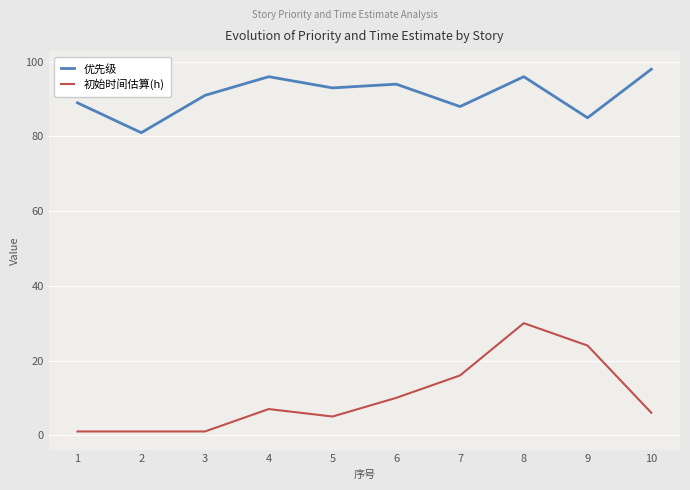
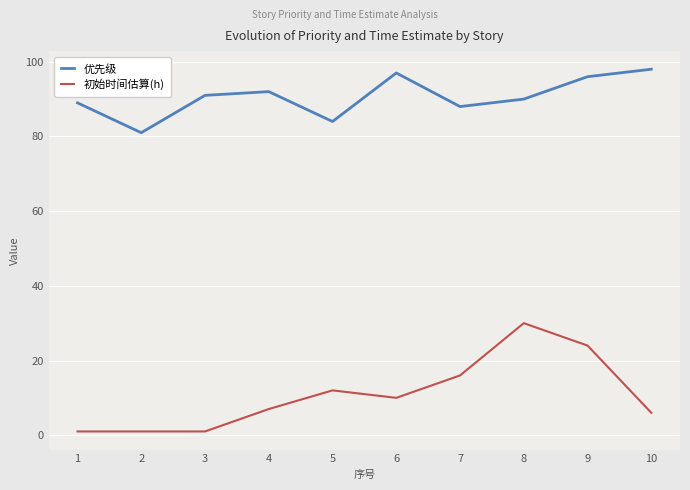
  {
    "优先级": {
      "1": 89,
      "2": 81,
      "3": 91,
-     "4": 96,
-     "5": 93,
-     "6": 94,
+     "4": 92,
+     "5": 84,
+     "6": 97,
      "7": 88,
-     "8": 96,
-     "9": 85,
+     "8": 90,
+     "9": 96,
      "10": 98
    },
    "初始时间估算(h)": {
      "1": 1,
      "2": 1,
      "3": 1,
      "4": 7,
-     "5": 5,
+     "5": 12,
      "6": 10,
      "7": 16,
      "8": 30,
      "9": 24,
      "10": 6
    }
  }
